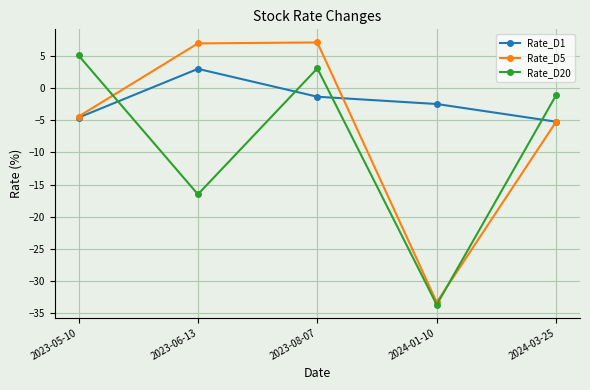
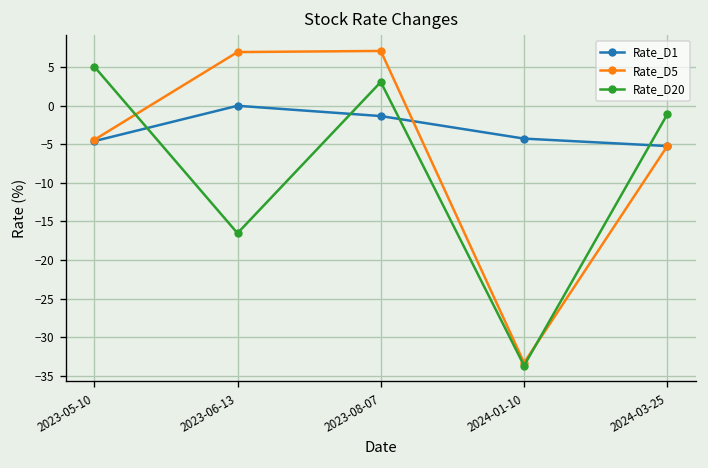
  {
    "Rate_D1": {
-     "2023-06-13": 3,
+     "2023-06-13": 0,
      "2023-08-07": -1,
-     "2024-01-10": -2
+     "2024-01-10": -4
    },
    "Rate_D5": {
      "2023-06-13": 7,
      "2023-08-07": 7
    },
    "Rate_D20": {
      "2023-05-10": 5,
      "2023-06-13": -17,
      "2023-08-07": 3,
      "2024-03-25": -1
    }
  }
